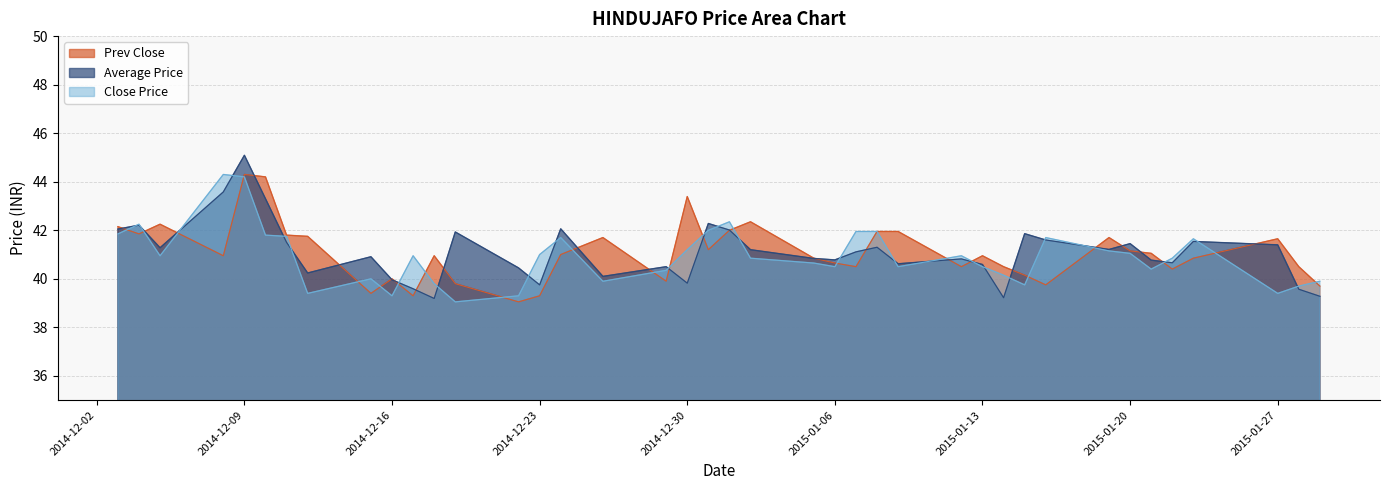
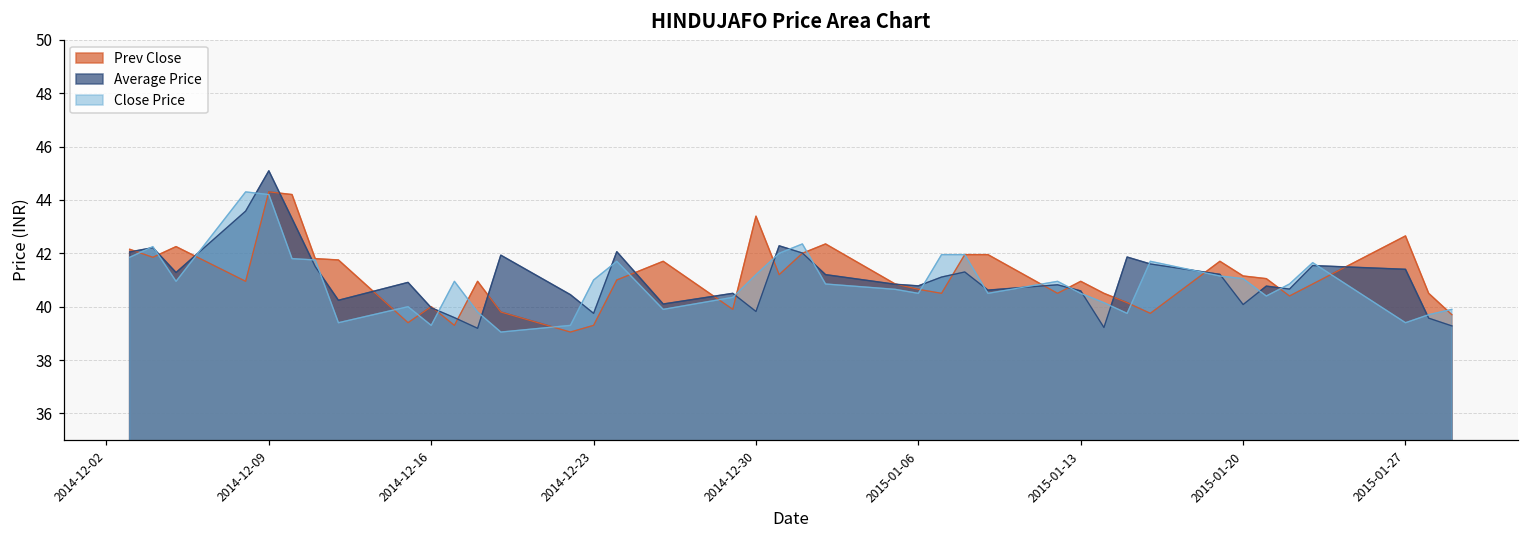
  {
    "Prev Close": {
      "2014-12-23": 39.3,
      "2014-12-30": 43.4,
      "2015-01-06": 40.7,
      "2015-01-13": 41.0,
-     "2015-01-27": 41.7
+     "2015-01-27": 42.7
    },
    "Average Price": {
      "2014-12-09": 45.1,
      "2014-12-23": 39.8,
      "2014-12-30": 39.8,
      "2015-01-06": 40.8,
-     "2015-01-20": 41.5,
+     "2015-01-20": 40.1,
      "2015-01-27": 41.4
    },
    "Close Price": {
      "2014-12-16": 39.3,
      "2014-12-23": 41.0,
      "2014-12-30": 41.2,
      "2015-01-06": 40.5,
      "2015-01-27": 39.4
    }
  }
